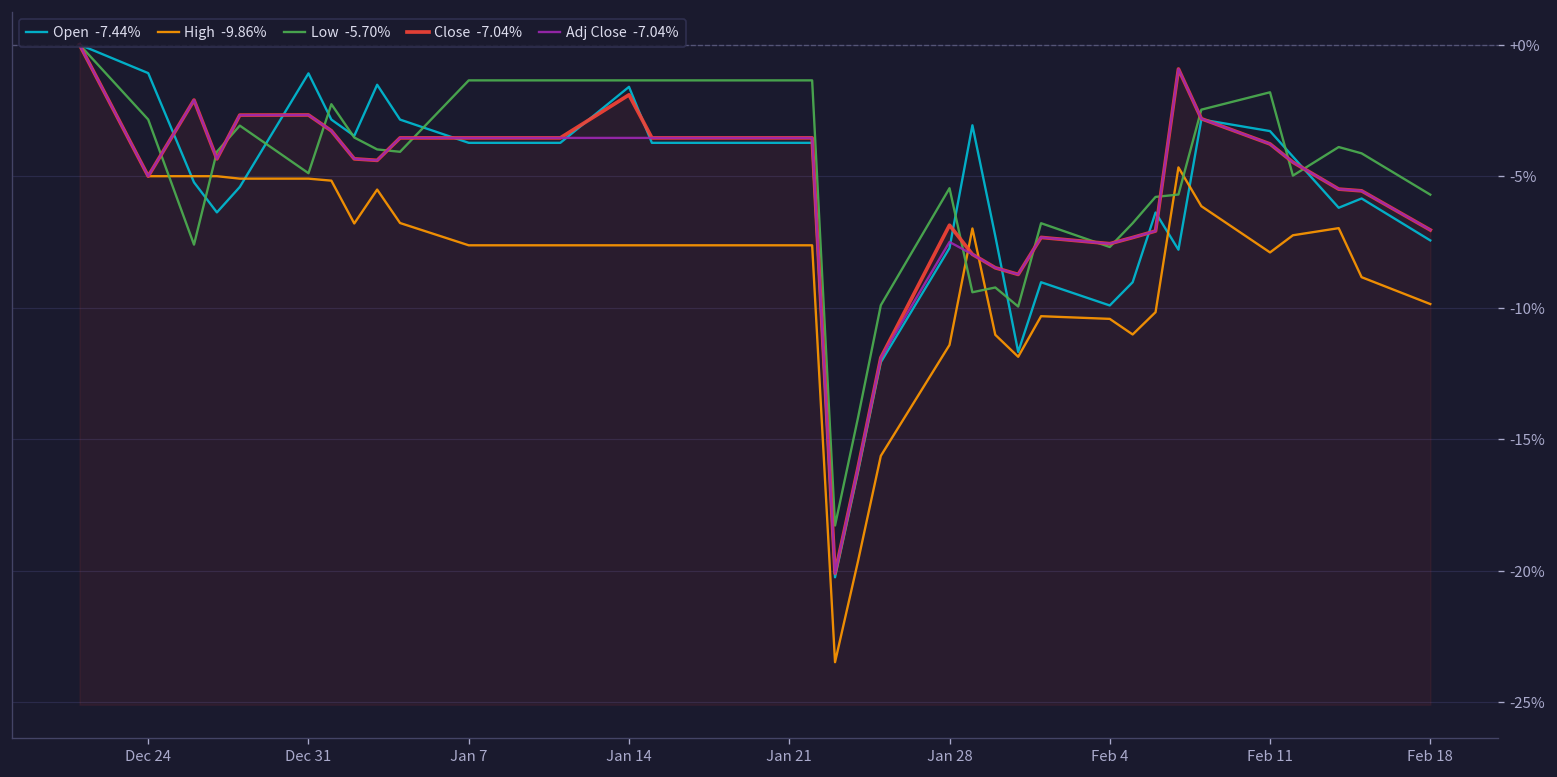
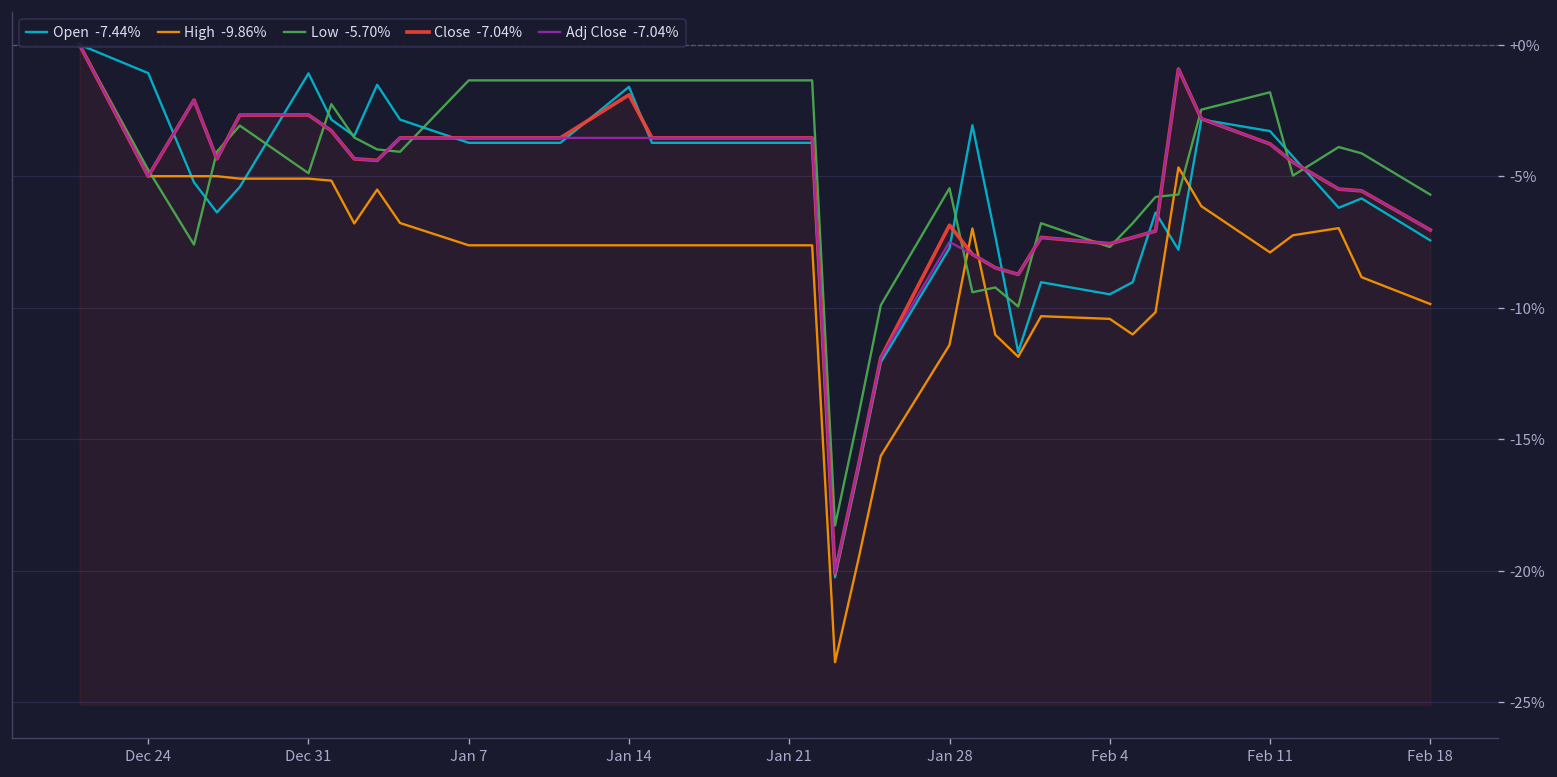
  {
    "Open -7.44%": {
      "Dec 24": "-1.1%",
      "Dec 31": "-1.1%",
      "Jan 7": "-3.7%",
      "Jan 14": "-1.6%",
      "Jan 21": "-3.7%",
      "Jan 28": "-7.7%",
-     "Feb 4": "-9.9%",
+     "Feb 4": "-9.5%",
      "Feb 11": "-3.3%",
      "Feb 18": "-7.4%"
    },
    "High -9.86%": {
      "Dec 31": "-5.1%",
      "Jan 7": "-7.6%",
      "Jan 14": "-7.6%",
      "Jan 21": "-7.6%",
      "Jan 28": "-11.4%",
      "Feb 4": "-10.4%",
      "Feb 11": "-7.9%",
      "Feb 18": "-9.9%"
    },
    "Low -5.70%": {
-     "Dec 24": "-2.8%",
+     "Dec 24": "-4.8%",
      "Dec 31": "-4.9%",
      "Jan 7": "-1.4%",
      "Jan 14": "-1.4%",
      "Jan 21": "-1.4%",
      "Jan 28": "-5.5%",
      "Feb 4": "-7.7%",
      "Feb 11": "-1.8%",
      "Feb 18": "-5.7%"
    },
    "Close -7.04%": {
      "Jan 14": "-1.9%",
      "Jan 28": "-6.9%"
    },
    "Adj Close -7.04%": {
      "Jan 14": "-3.5%",
      "Jan 28": "-7.5%"
    }
  }
